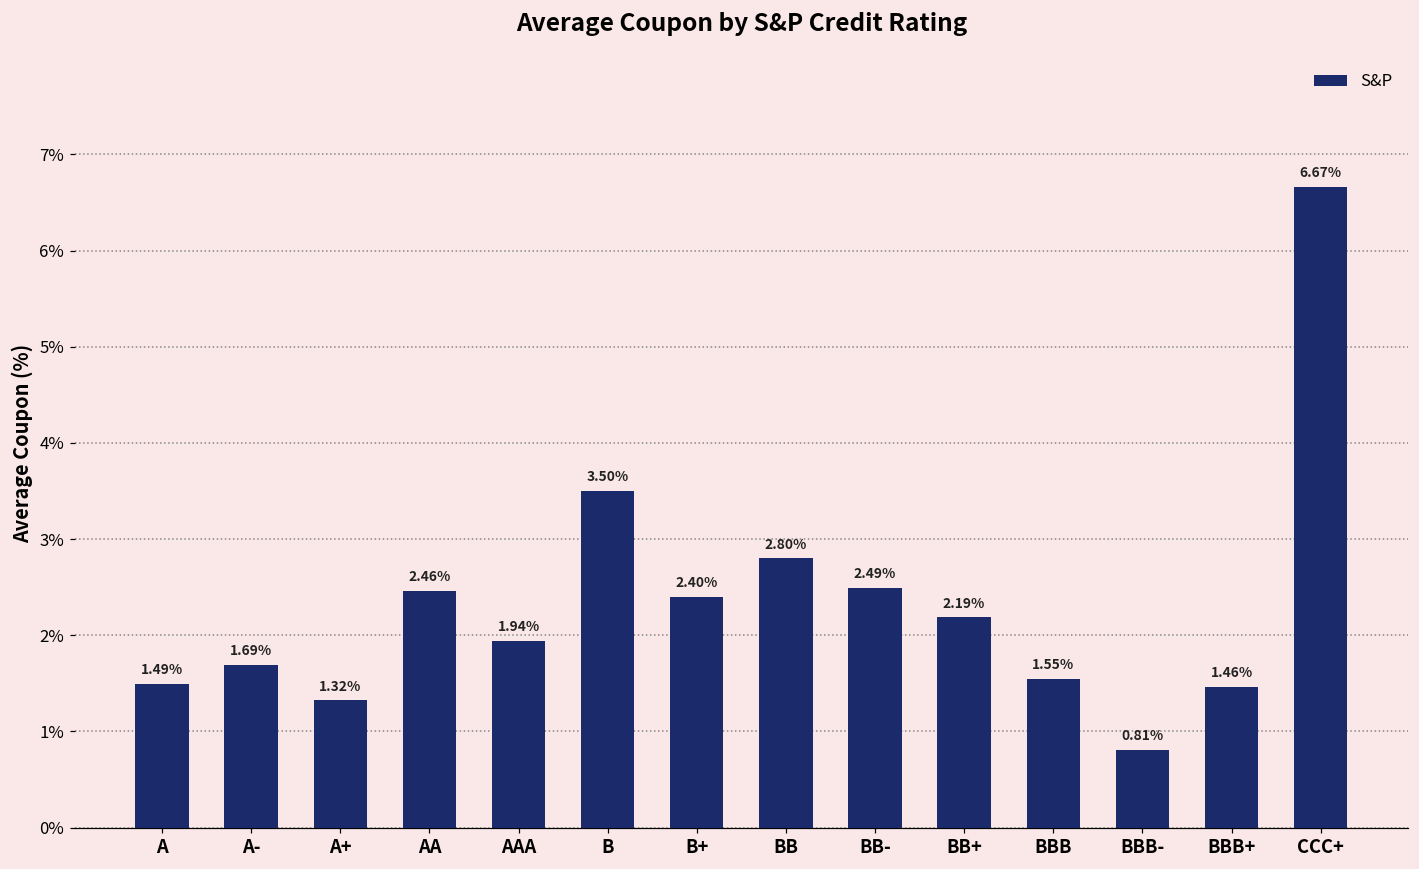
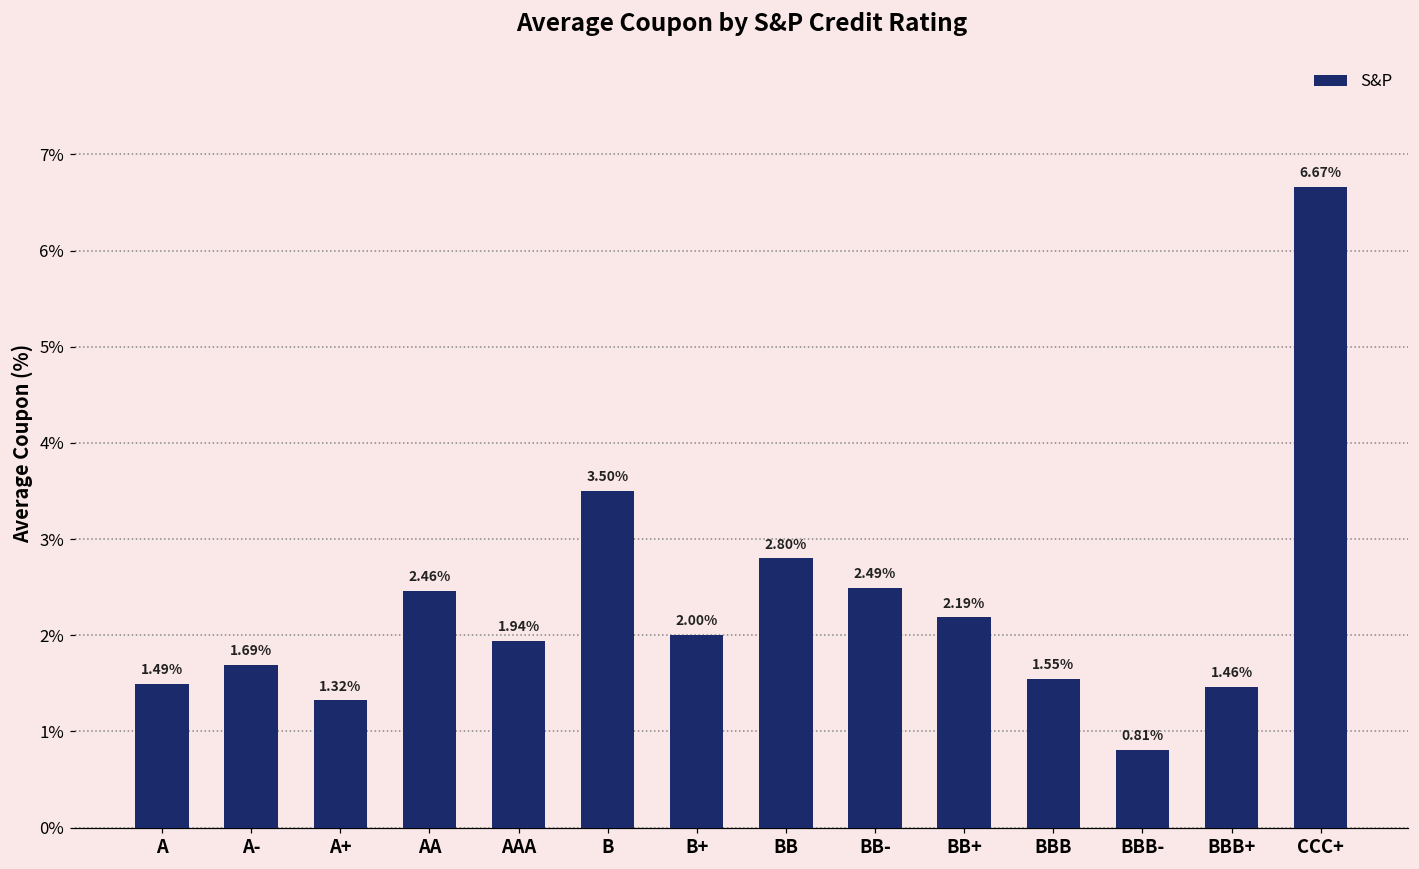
  {
    "A": "1.49%",
    "A-": "1.69%",
    "A+": "1.32%",
    "AA": "2.46%",
    "AAA": "1.94%",
    "B": "3.50%",
-   "B+": "2.40%",
+   "B+": "2.00%",
    "BB": "2.80%",
    "BB-": "2.49%",
    "BB+": "2.19%",
    "BBB": "1.55%",
    "BBB-": "0.81%",
    "BBB+": "1.46%",
    "CCC+": "6.67%"
  }
